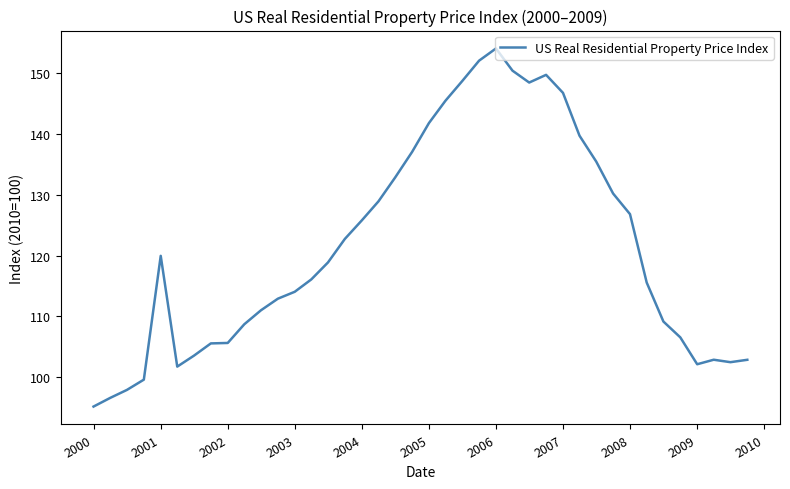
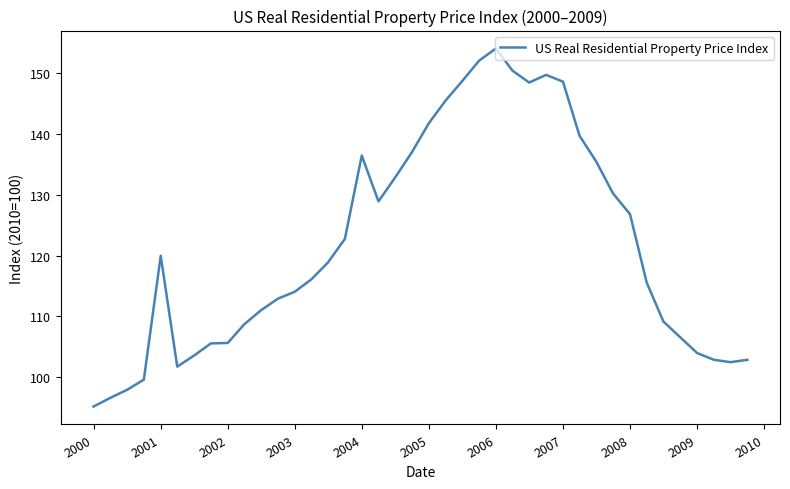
  {
    "2000": 95,
    "2001": 120,
    "2002": 106,
    "2003": 114,
-   "2004": 126,
+   "2004": 136,
    "2005": 142,
-   "2007": 147,
+   "2007": 149,
    "2008": 127,
-   "2009": 102
+   "2009": 104
  }
